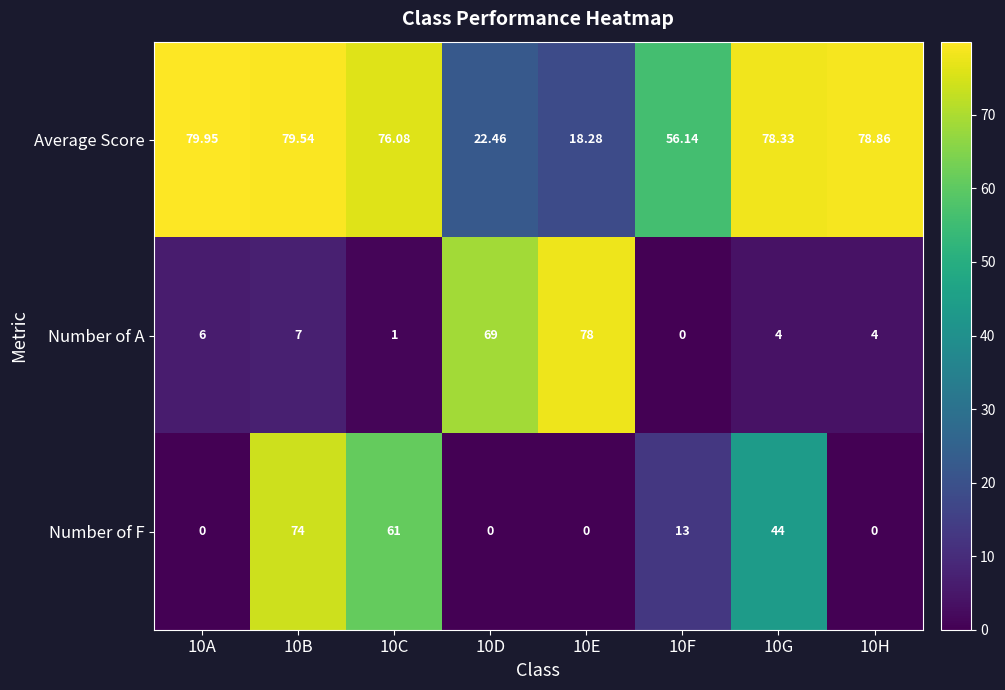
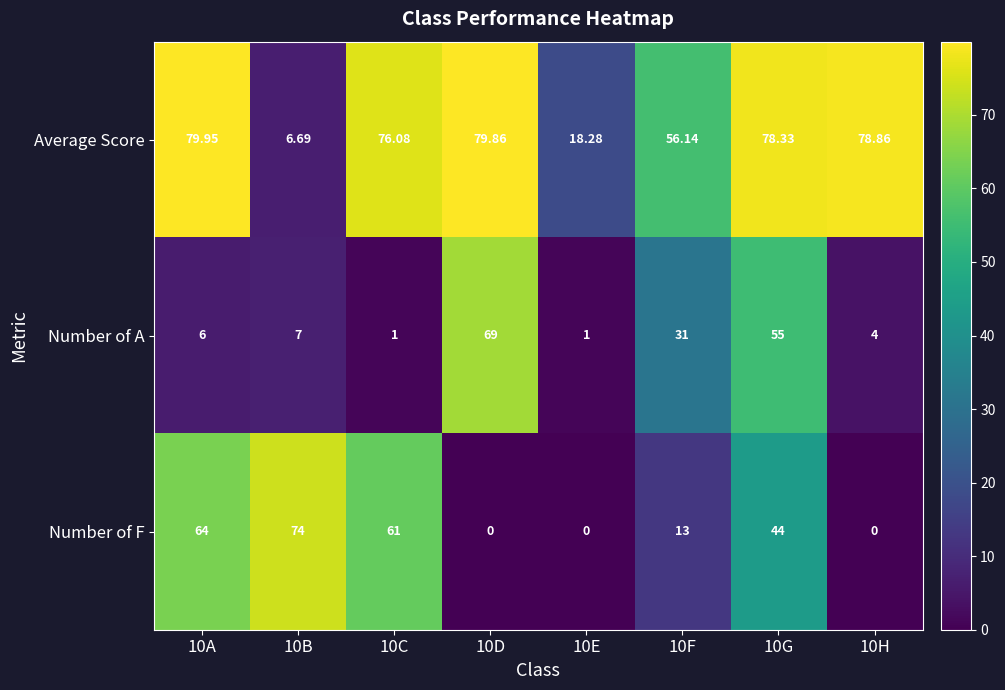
  {
    "Average Score": {
      "10A": 79.95,
-     "10B": 79.54,
+     "10B": 6.69,
      "10C": 76.08,
-     "10D": 22.46,
+     "10D": 79.86,
      "10E": 18.28,
      "10F": 56.14,
      "10G": 78.33,
      "10H": 78.86
    },
    "Number of A": {
      "10A": 6,
      "10B": 7,
      "10C": 1,
      "10D": 69,
-     "10E": 78,
-     "10F": 0,
-     "10G": 4,
+     "10E": 1,
+     "10F": 31,
+     "10G": 55,
      "10H": 4
    },
    "Number of F": {
-     "10A": 0,
+     "10A": 64,
      "10B": 74,
      "10C": 61,
      "10D": 0,
      "10E": 0,
      "10F": 13,
      "10G": 44,
      "10H": 0
    }
  }
